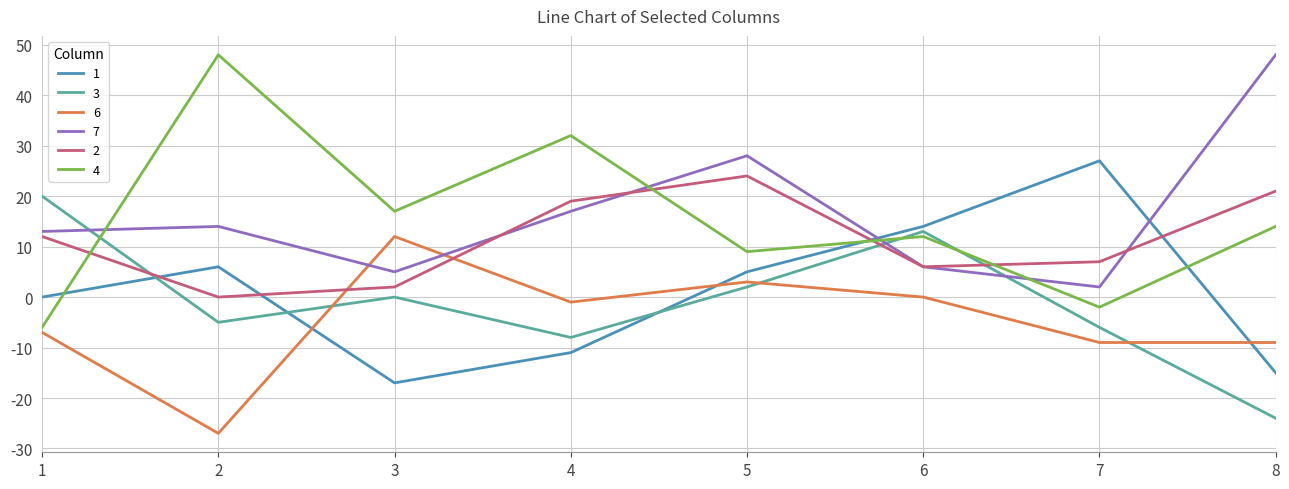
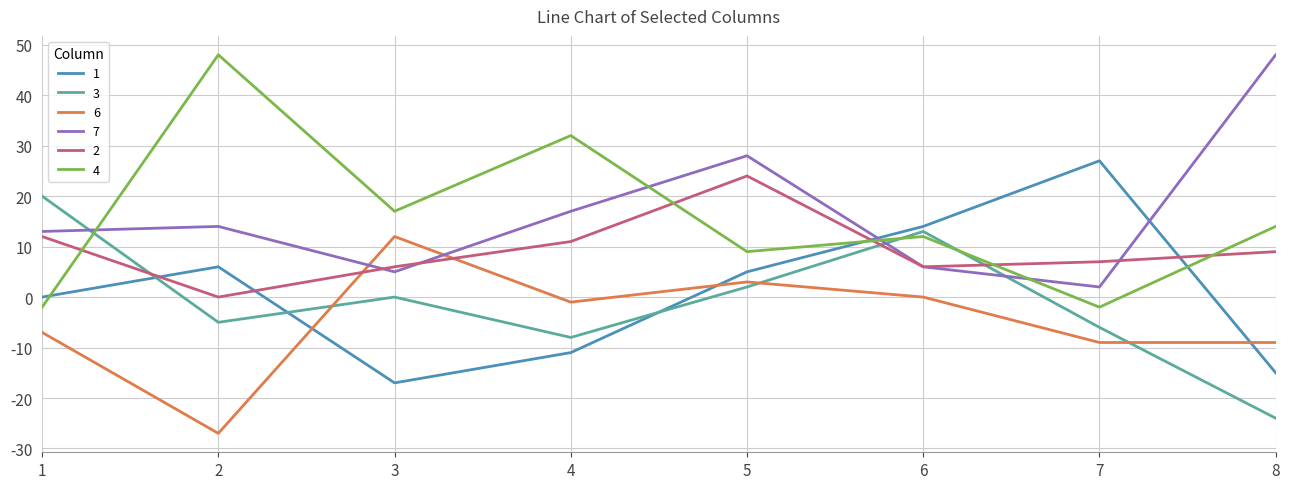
  {
    "6": {
      "1": -7,
      "2": -27,
      "3": 12,
      "4": -1,
      "5": 3,
      "6": 0,
      "7": -9,
      "8": -9
    },
    "7": {
      "1": 13,
      "2": 14,
      "3": 5,
      "4": 17,
      "5": 28,
      "7": 2,
      "8": 48
    },
    "2": {
      "1": 12,
      "2": 0,
-     "3": 2,
-     "4": 19,
+     "3": 6,
+     "4": 11,
      "5": 24,
      "7": 7,
-     "8": 21
+     "8": 9
    },
    "4": {
-     "1": -6,
+     "1": -2,
      "2": 48,
      "3": 17,
      "4": 32,
      "5": 9,
      "6": 12,
      "7": -2,
      "8": 14
    }
  }
